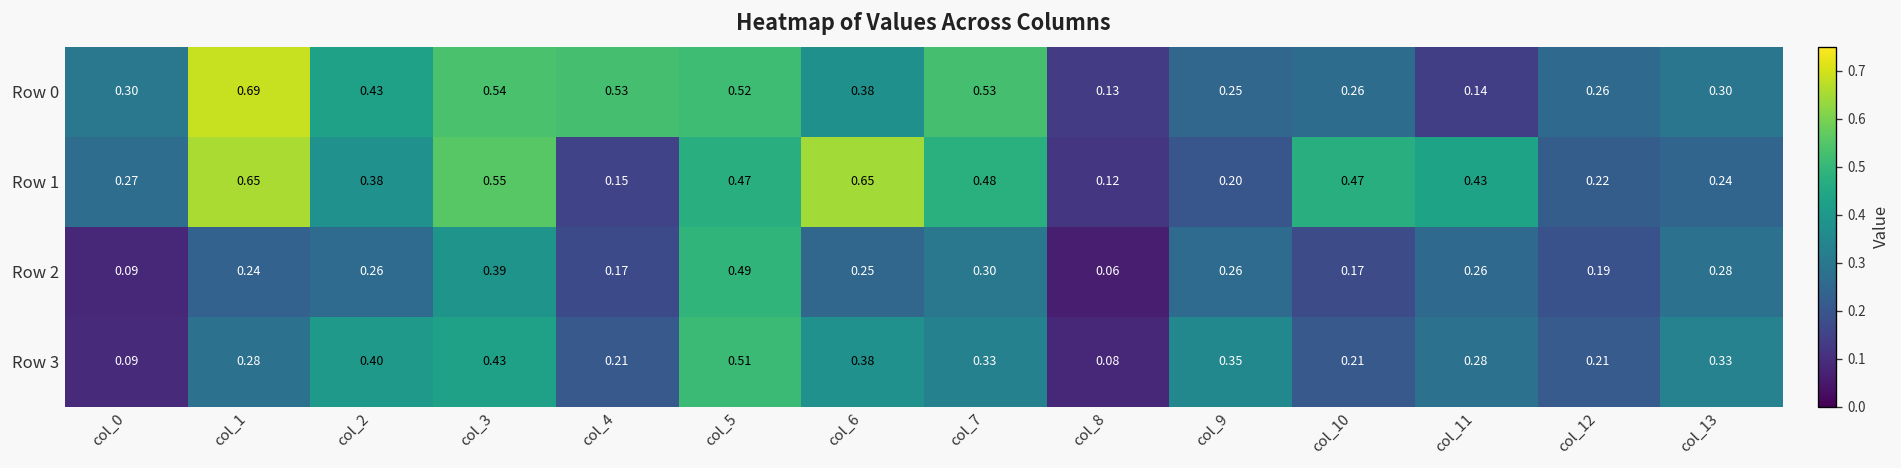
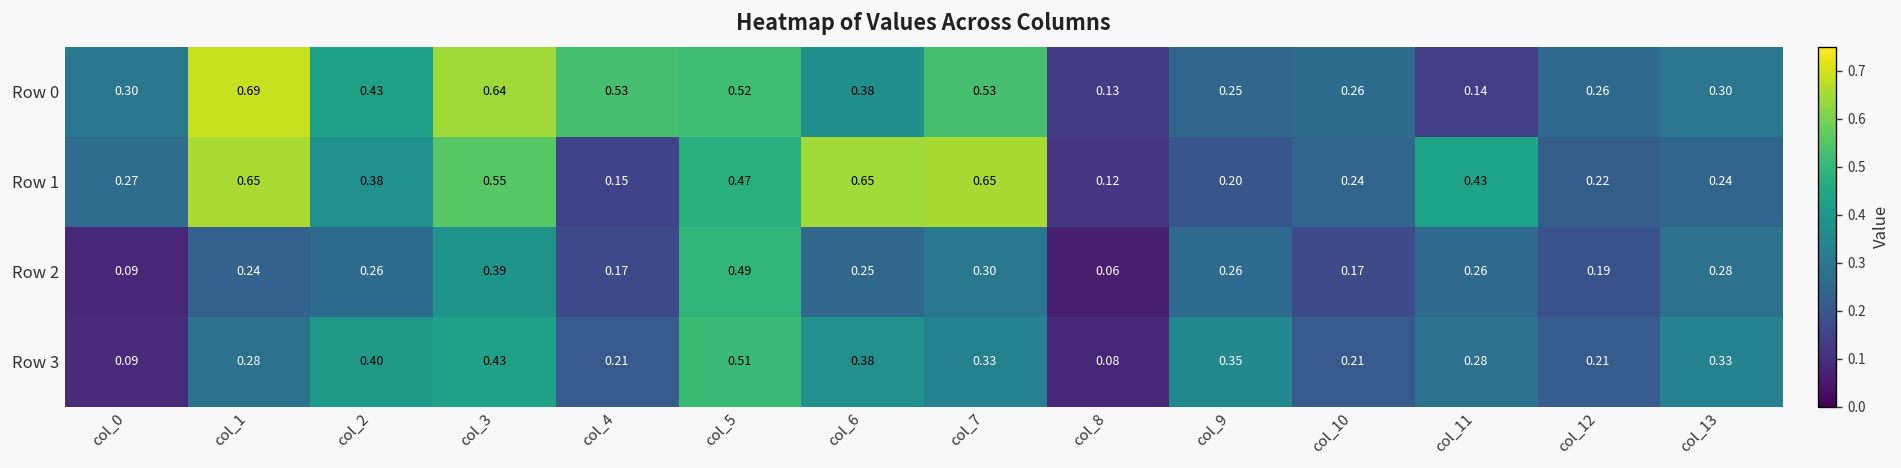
  {
    "Row 0": {
      "col_0": 0.30,
      "col_1": 0.69,
      "col_2": 0.43,
-     "col_3": 0.54,
+     "col_3": 0.64,
      "col_4": 0.53,
      "col_5": 0.52,
      "col_6": 0.38,
      "col_7": 0.53,
      "col_8": 0.13,
      "col_9": 0.25,
      "col_10": 0.26,
      "col_11": 0.14,
      "col_12": 0.26,
      "col_13": 0.30
    },
    "Row 1": {
      "col_0": 0.27,
      "col_1": 0.65,
      "col_2": 0.38,
      "col_3": 0.55,
      "col_4": 0.15,
      "col_5": 0.47,
      "col_6": 0.65,
-     "col_7": 0.48,
+     "col_7": 0.65,
      "col_8": 0.12,
      "col_9": 0.20,
-     "col_10": 0.47,
+     "col_10": 0.24,
      "col_11": 0.43,
      "col_12": 0.22,
      "col_13": 0.24
    },
    "Row 2": {
      "col_0": 0.09,
      "col_1": 0.24,
      "col_2": 0.26,
      "col_3": 0.39,
      "col_4": 0.17,
      "col_5": 0.49,
      "col_6": 0.25,
      "col_7": 0.30,
      "col_8": 0.06,
      "col_9": 0.26,
      "col_10": 0.17,
      "col_11": 0.26,
      "col_12": 0.19,
      "col_13": 0.28
    },
    "Row 3": {
      "col_0": 0.09,
      "col_1": 0.28,
      "col_2": 0.40,
      "col_3": 0.43,
      "col_4": 0.21,
      "col_5": 0.51,
      "col_6": 0.38,
      "col_7": 0.33,
      "col_8": 0.08,
      "col_9": 0.35,
      "col_10": 0.21,
      "col_11": 0.28,
      "col_12": 0.21,
      "col_13": 0.33
    }
  }
